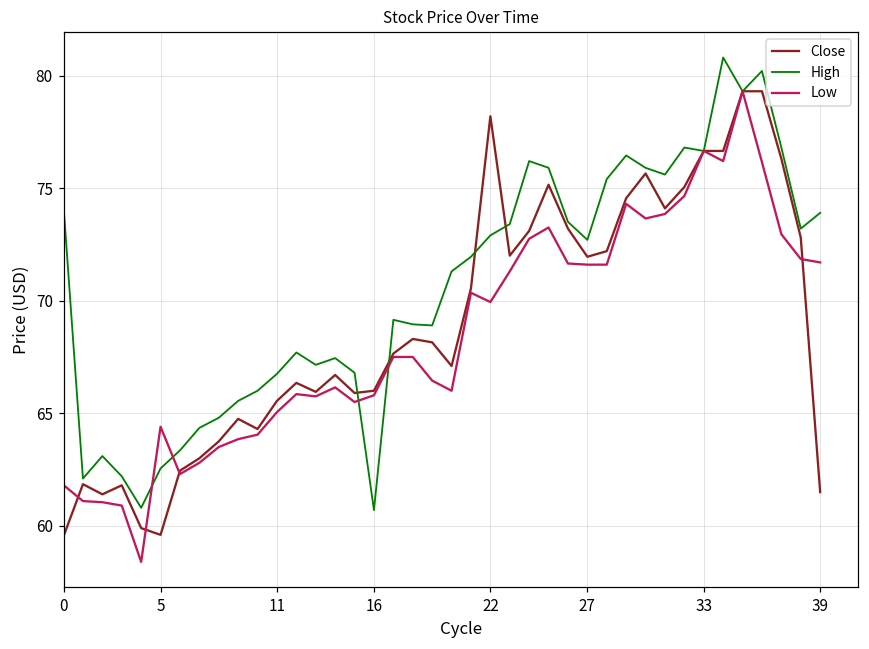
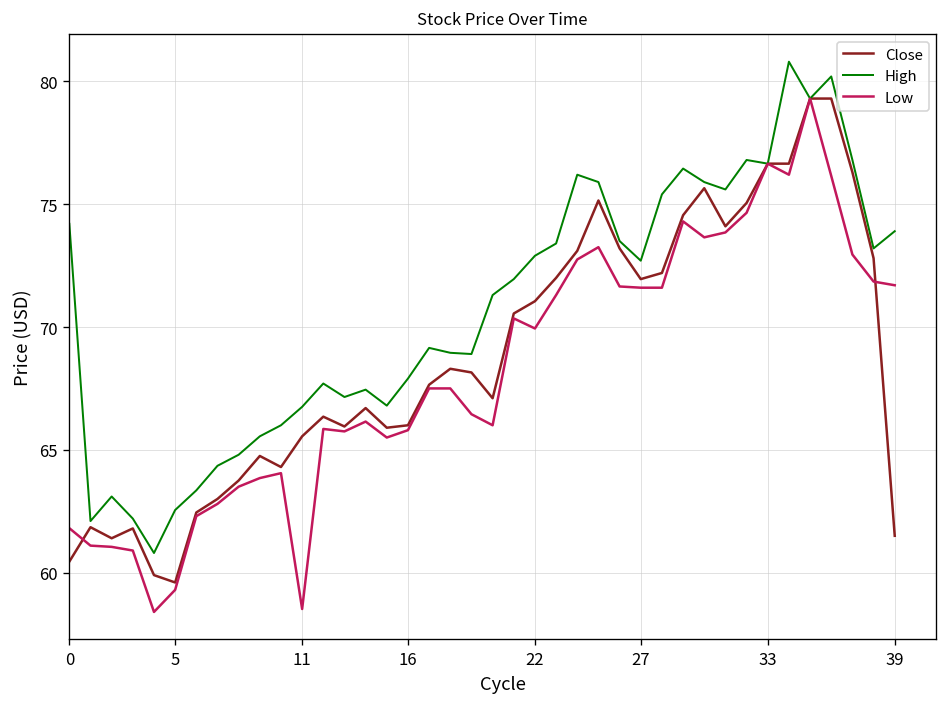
  {
    "Close": {
-     "0": 59.5,
+     "0": 60.5,
      "5": 59.6,
      "11": 65.6,
      "16": 66.0,
-     "22": 78.2,
+     "22": 71.1,
      "27": 72.0,
      "39": 61.5
    },
    "High": {
      "0": 74.2,
      "5": 62.6,
      "11": 66.8,
-     "16": 60.7,
+     "16": 67.9,
      "22": 72.9,
      "27": 72.7,
      "39": 73.9
    },
    "Low": {
      "0": 61.8,
-     "5": 64.4,
-     "11": 65.1,
+     "5": 59.3,
+     "11": 58.5,
      "16": 65.8,
      "22": 69.9,
      "27": 71.6,
      "39": 71.7
    }
  }
